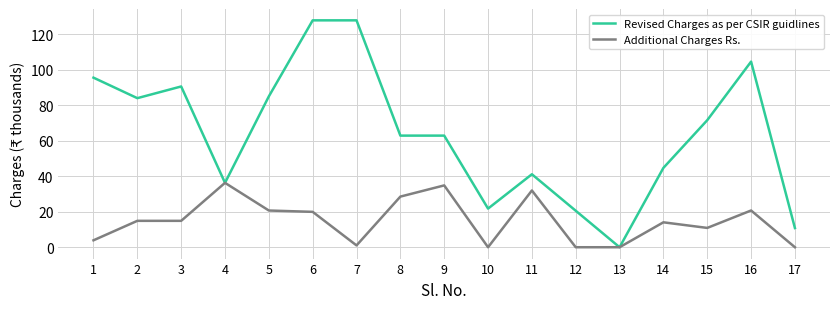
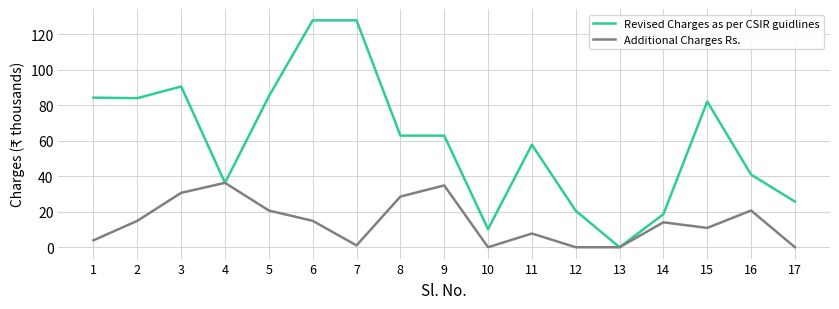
  {
    "Revised Charges as per CSIR guidlines": {
-     "1": 96,
+     "1": 84,
      "2": 84,
      "3": 91,
      "5": 85,
      "6": 128,
      "7": 128,
      "8": 63,
      "9": 63,
-     "10": 22,
-     "11": 41,
+     "10": 10,
+     "11": 58,
      "12": 21,
-     "14": 45,
-     "15": 72,
-     "16": 105,
-     "17": 11
+     "14": 19,
+     "15": 82,
+     "16": 41,
+     "17": 26
    },
    "Additional Charges Rs.": {
      "1": 4,
      "2": 15,
-     "3": 15,
+     "3": 31,
      "5": 21,
-     "6": 20,
+     "6": 15,
      "7": 1,
      "8": 29,
      "9": 35,
      "10": 0,
-     "11": 32,
+     "11": 8,
      "12": 0,
      "14": 14,
      "15": 11,
      "16": 21,
      "17": 0
    }
  }
